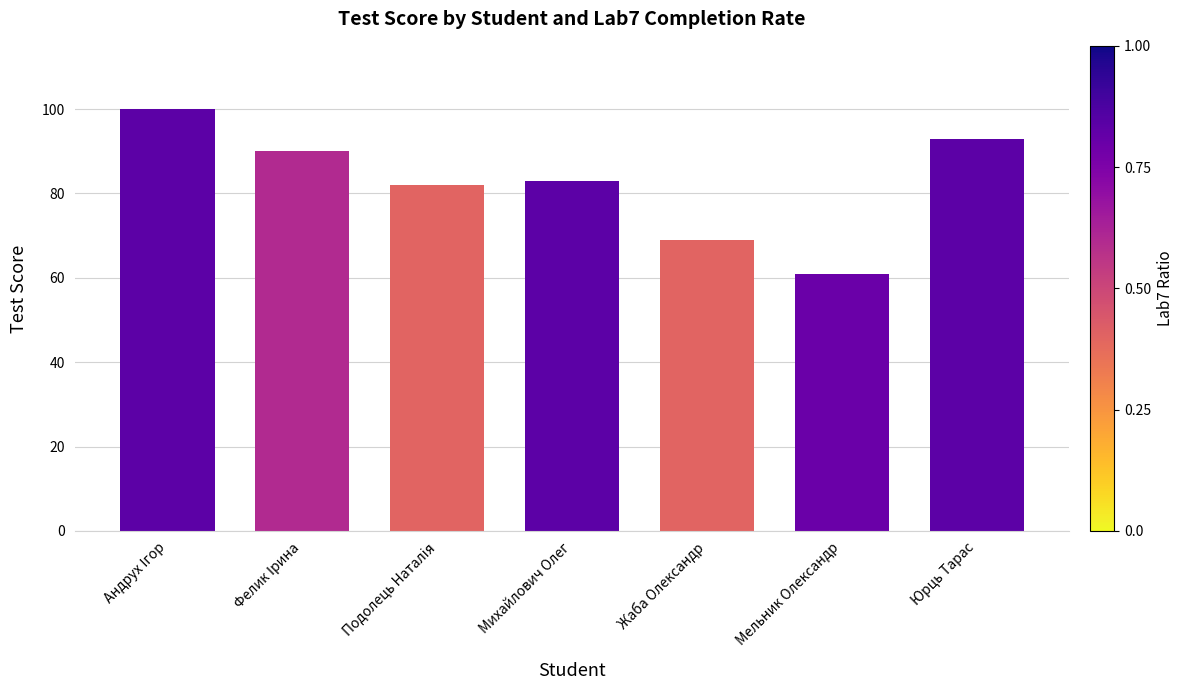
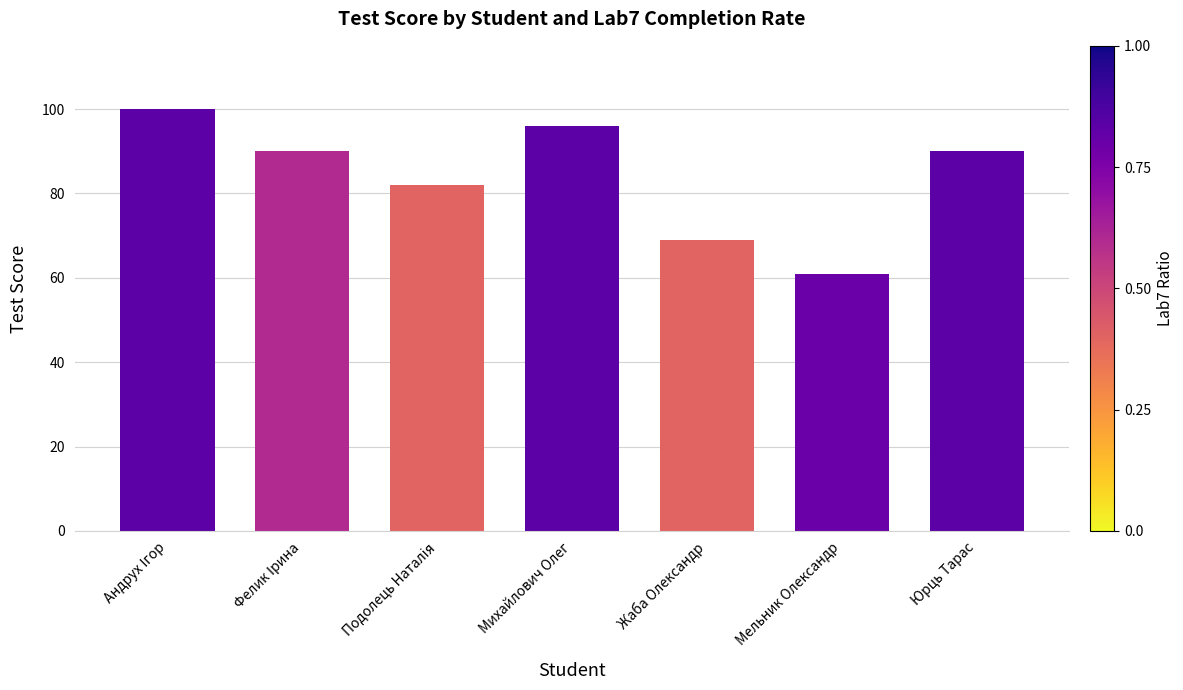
  {
    "Андрух Ігор": 100,
    "Фелик Ірина": 90,
    "Подолець Наталія": 82,
-   "Михайлович Олег": 83,
+   "Михайлович Олег": 96,
    "Жаба Олександр": 69,
    "Мельник Олександр": 61,
-   "Юрць Тарас": 93
+   "Юрць Тарас": 90
  }
